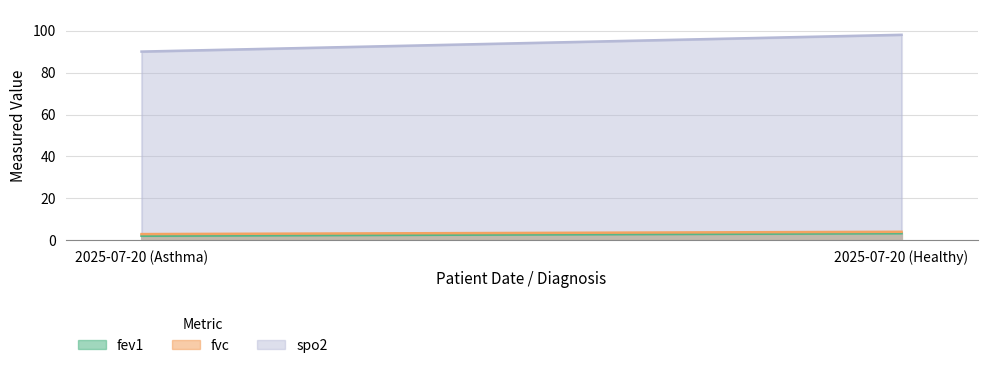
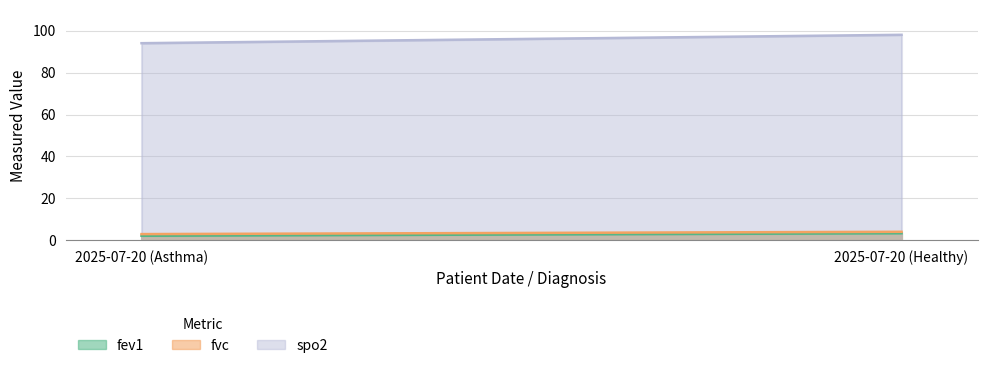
  {
    "spo2": {
-     "2025-07-20 (Asthma)": 90,
+     "2025-07-20 (Asthma)": 94,
      "2025-07-20 (Healthy)": 98
    }
  }
